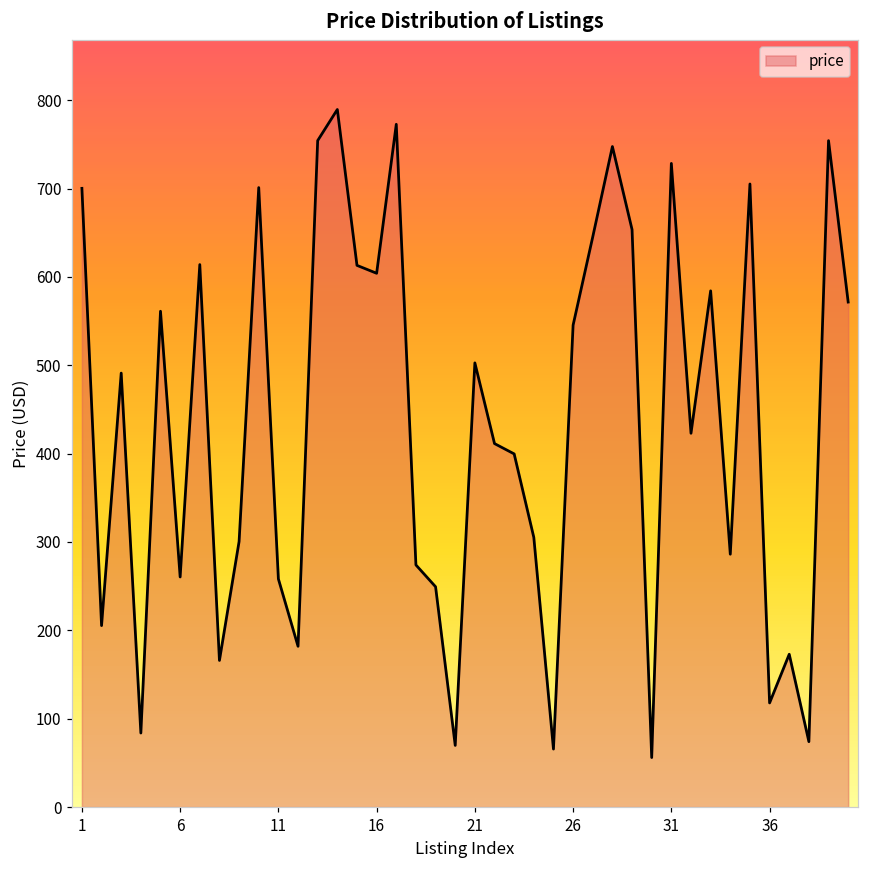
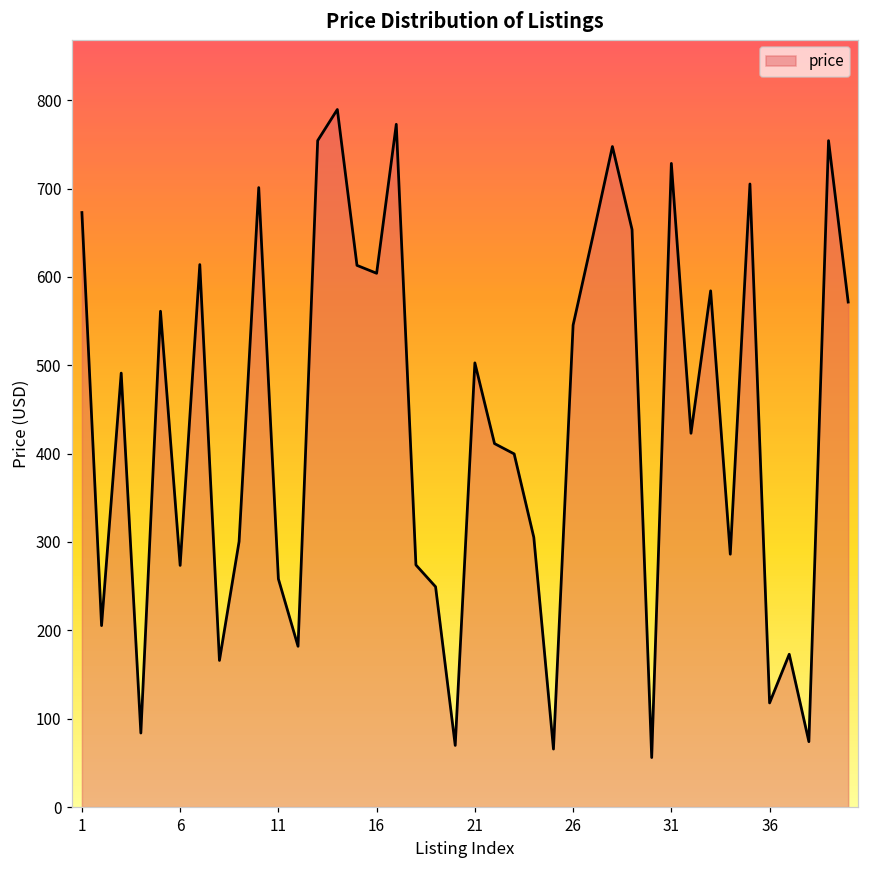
  {
-   "1": 700,
-   "6": 260,
+   "1": 670,
+   "6": 270,
    "11": 260,
    "16": 600,
    "21": 500,
    "26": 550,
    "31": 730,
    "36": 120
  }
